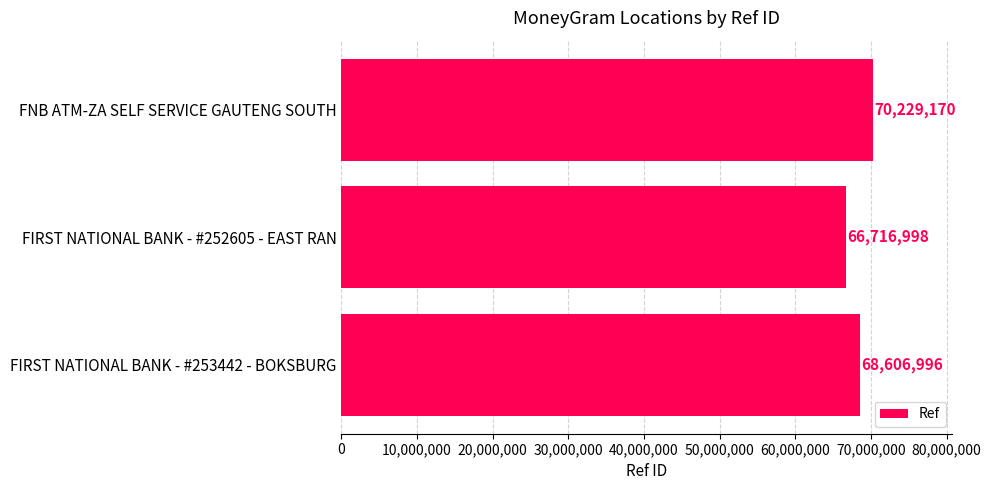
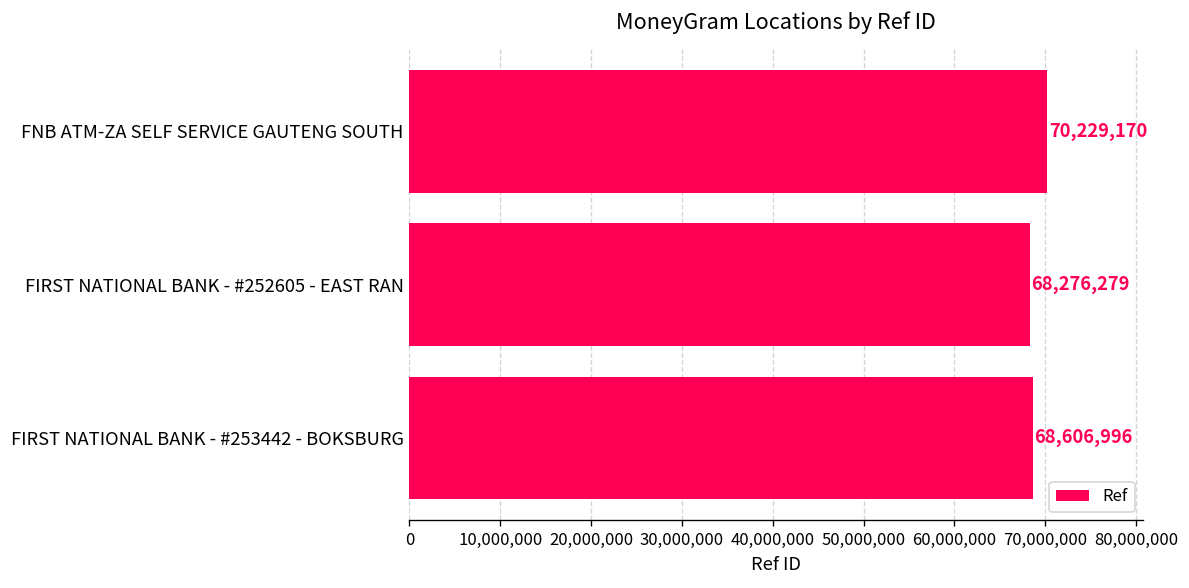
  {
    "FNB ATM-ZA SELF SERVICE GAUTENG SOUTH": "70,229,170",
-   "FIRST NATIONAL BANK - #252605 - EAST RAN": "66,716,998",
+   "FIRST NATIONAL BANK - #252605 - EAST RAN": "68,276,279",
    "FIRST NATIONAL BANK - #253442 - BOKSBURG": "68,606,996"
  }
